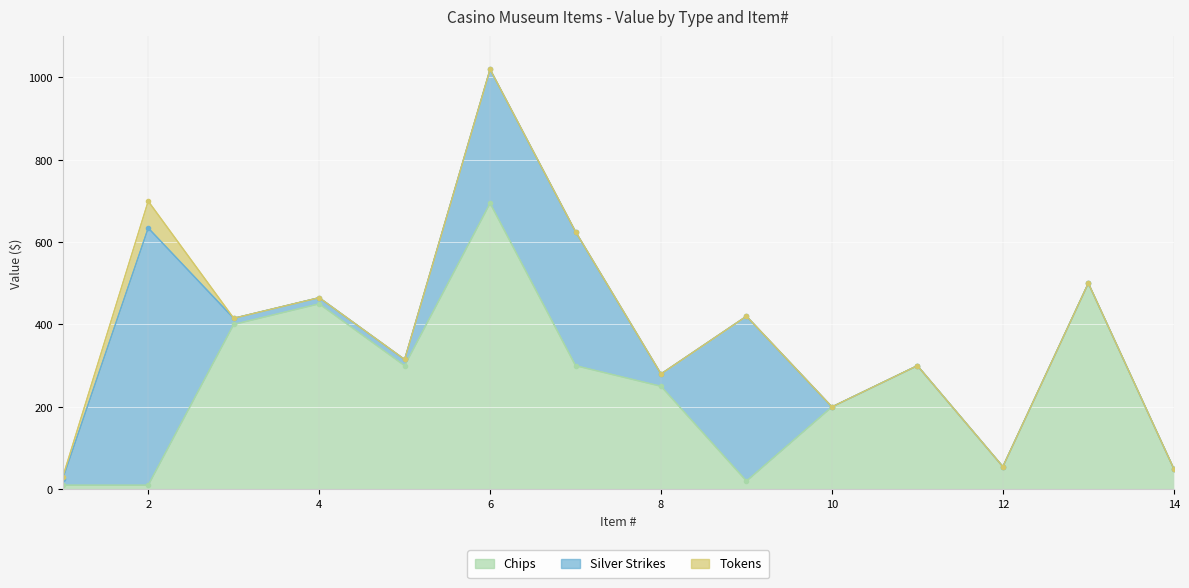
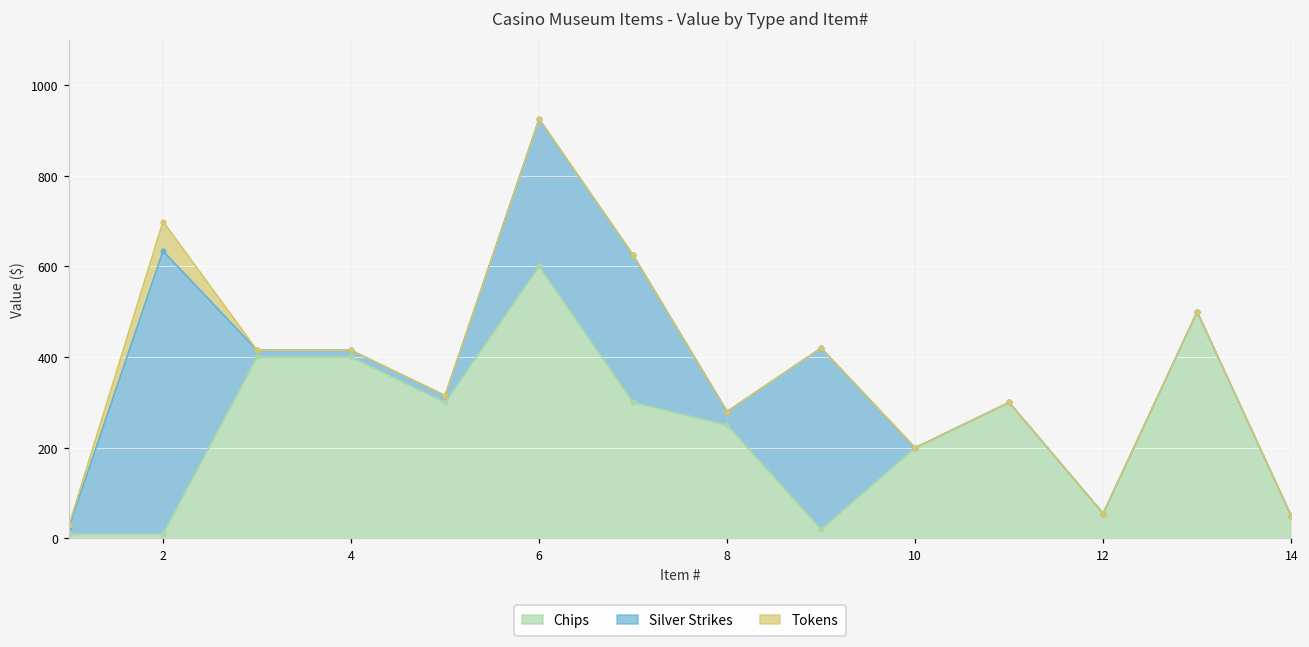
  {
    "Chips": {
      "2": 10,
-     "4": 450,
-     "6": 690,
+     "4": 400,
+     "6": 600,
      "8": 250
    },
    "Silver Strikes": {
      "2": 620
    },
    "Tokens": {
      "2": 70
    }
  }
